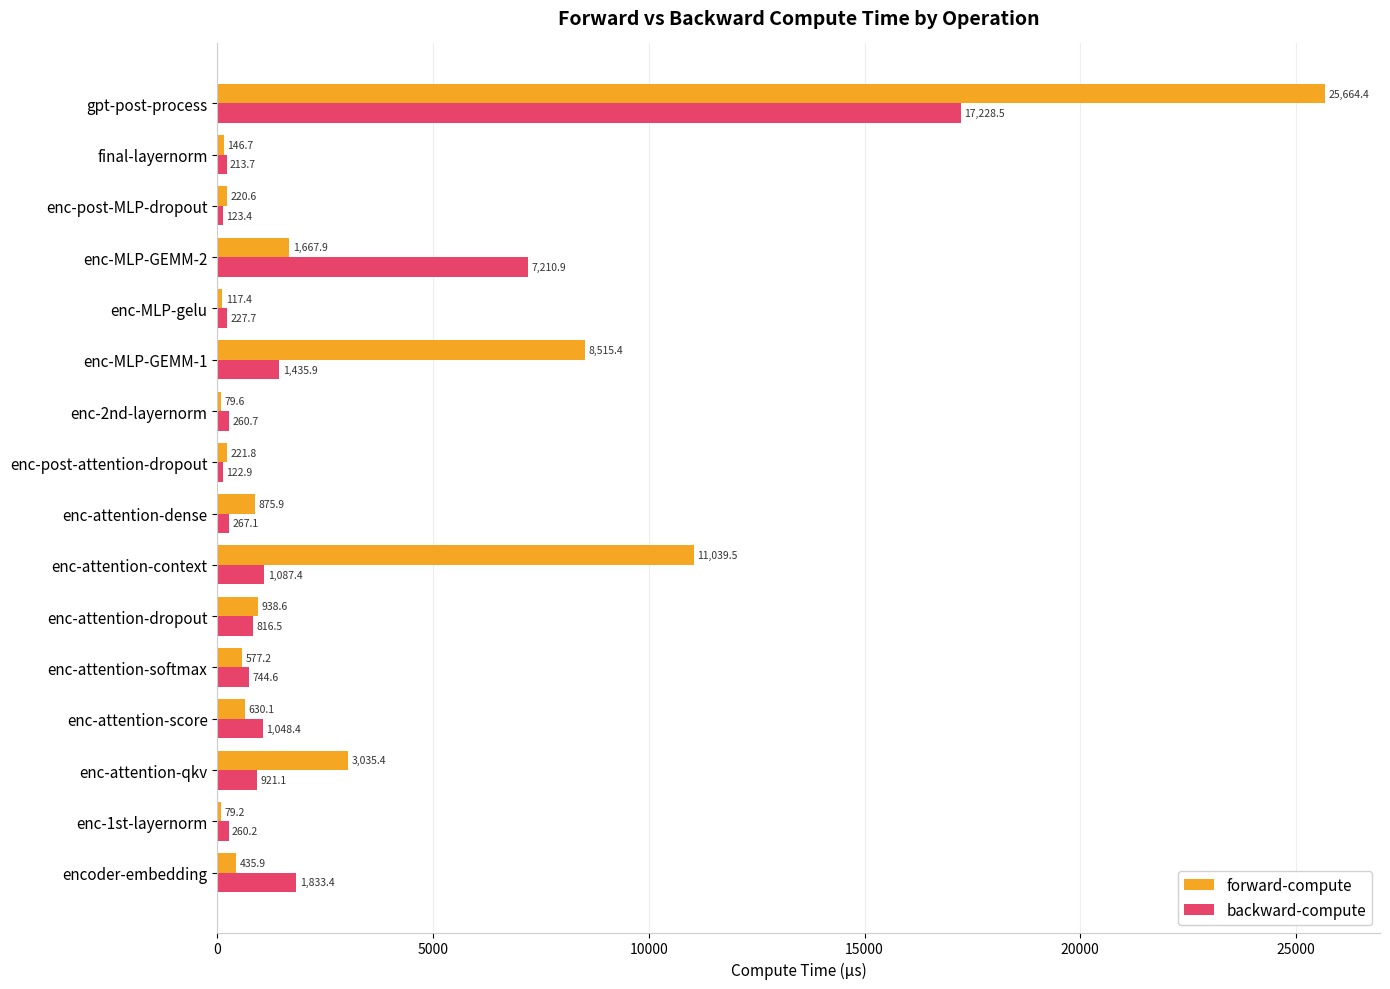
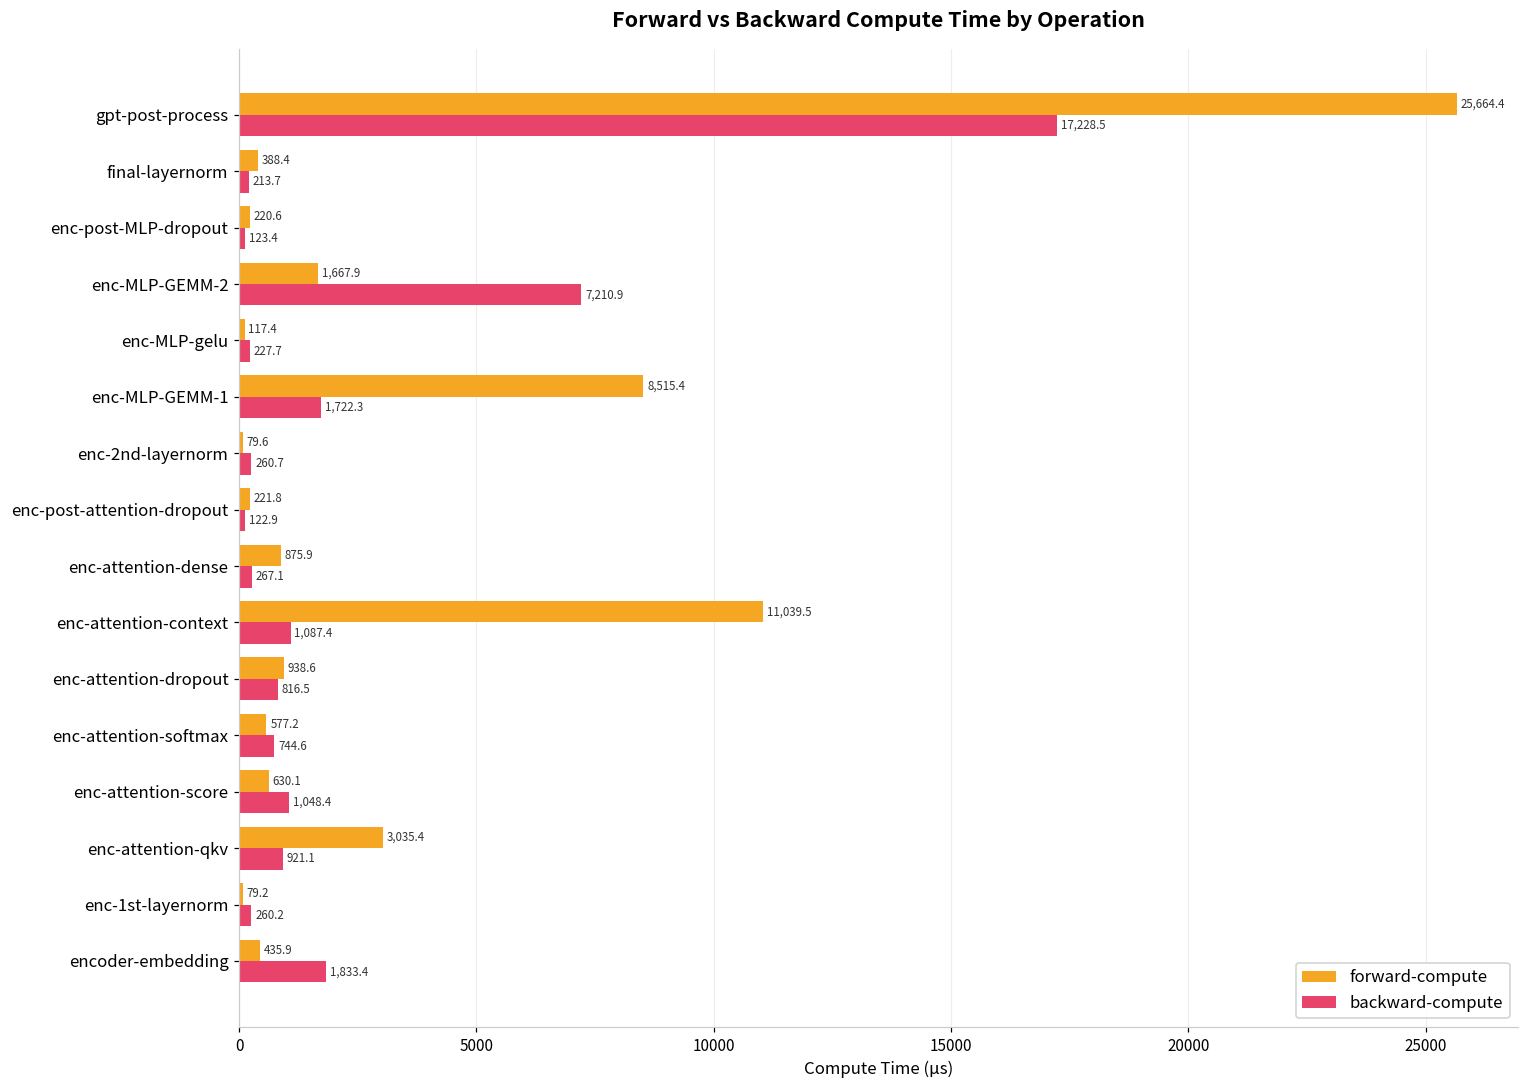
  {
    "forward-compute": {
      "gpt-post-process": "25,664.4",
-     "final-layernorm": "146.7",
+     "final-layernorm": "388.4",
      "enc-post-MLP-dropout": "220.6",
      "enc-MLP-GEMM-2": "1,667.9",
      "enc-MLP-gelu": "117.4",
      "enc-MLP-GEMM-1": "8,515.4",
      "enc-2nd-layernorm": "79.6",
      "enc-post-attention-dropout": "221.8",
      "enc-attention-dense": "875.9",
      "enc-attention-context": "11,039.5",
      "enc-attention-dropout": "938.6",
      "enc-attention-softmax": "577.2",
      "enc-attention-score": "630.1",
      "enc-attention-qkv": "3,035.4",
      "enc-1st-layernorm": "79.2",
      "encoder-embedding": "435.9"
    },
    "backward-compute": {
      "gpt-post-process": "17,228.5",
      "final-layernorm": "213.7",
      "enc-post-MLP-dropout": "123.4",
      "enc-MLP-GEMM-2": "7,210.9",
      "enc-MLP-gelu": "227.7",
-     "enc-MLP-GEMM-1": "1,435.9",
+     "enc-MLP-GEMM-1": "1,722.3",
      "enc-2nd-layernorm": "260.7",
      "enc-post-attention-dropout": "122.9",
      "enc-attention-dense": "267.1",
      "enc-attention-context": "1,087.4",
      "enc-attention-dropout": "816.5",
      "enc-attention-softmax": "744.6",
      "enc-attention-score": "1,048.4",
      "enc-attention-qkv": "921.1",
      "enc-1st-layernorm": "260.2",
      "encoder-embedding": "1,833.4"
    }
  }
